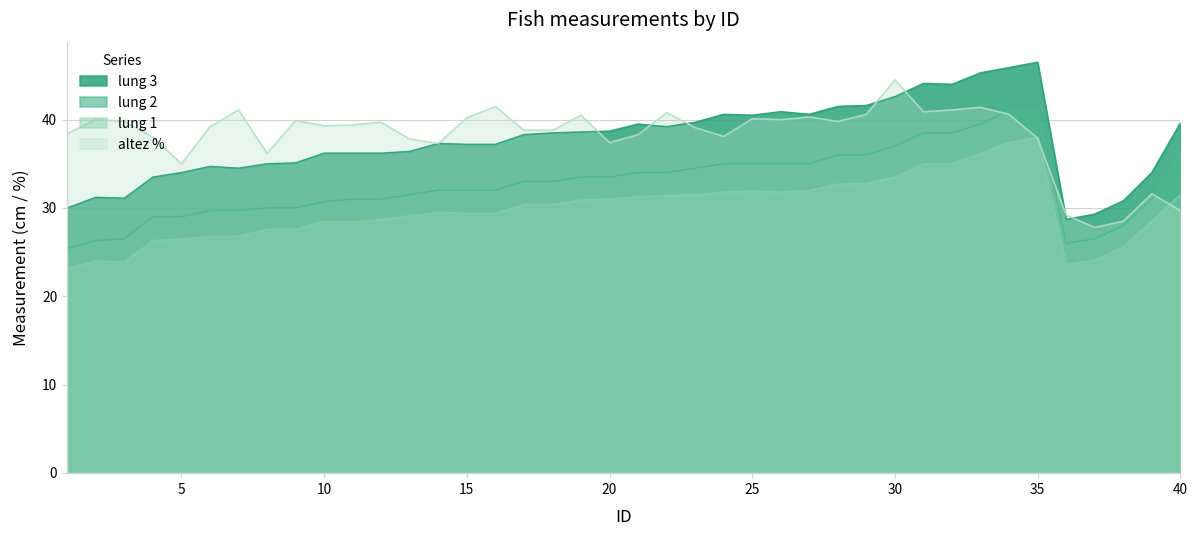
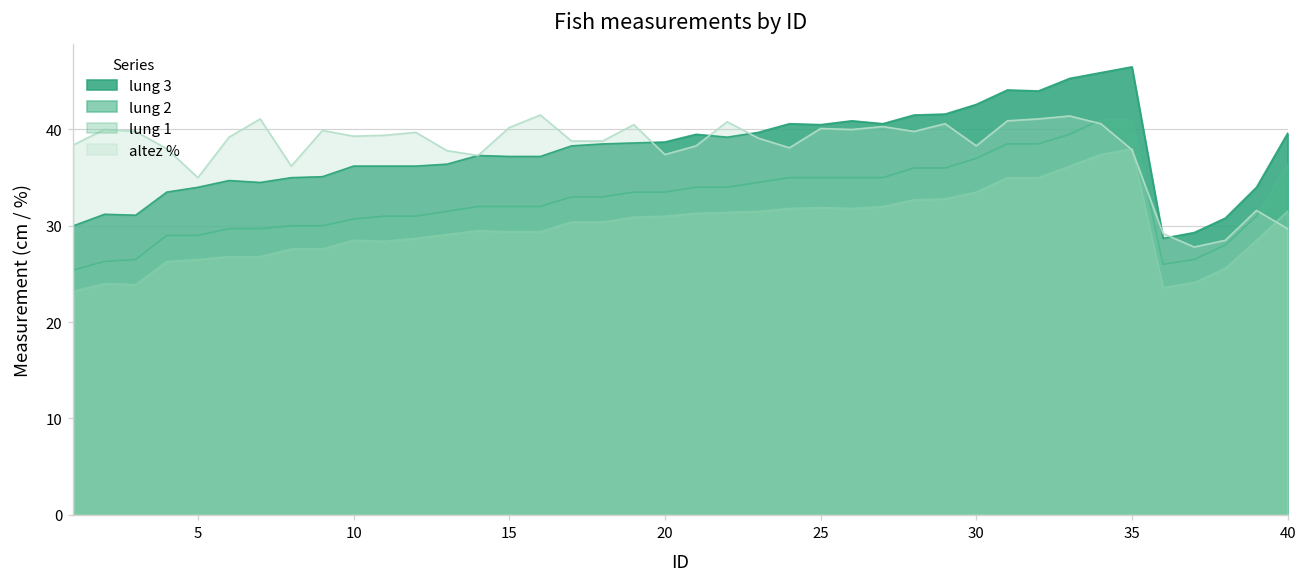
  {
    "lung 1": {
      "5": 27,
      "10": 29,
      "15": 29,
      "20": 31,
      "25": 32,
      "30": 34,
      "40": 32
    },
    "altez %": {
      "5": 35,
      "10": 39,
      "15": 40,
      "20": 37,
      "25": 40,
-     "30": 45,
+     "30": 38,
      "40": 30
    }
  }
